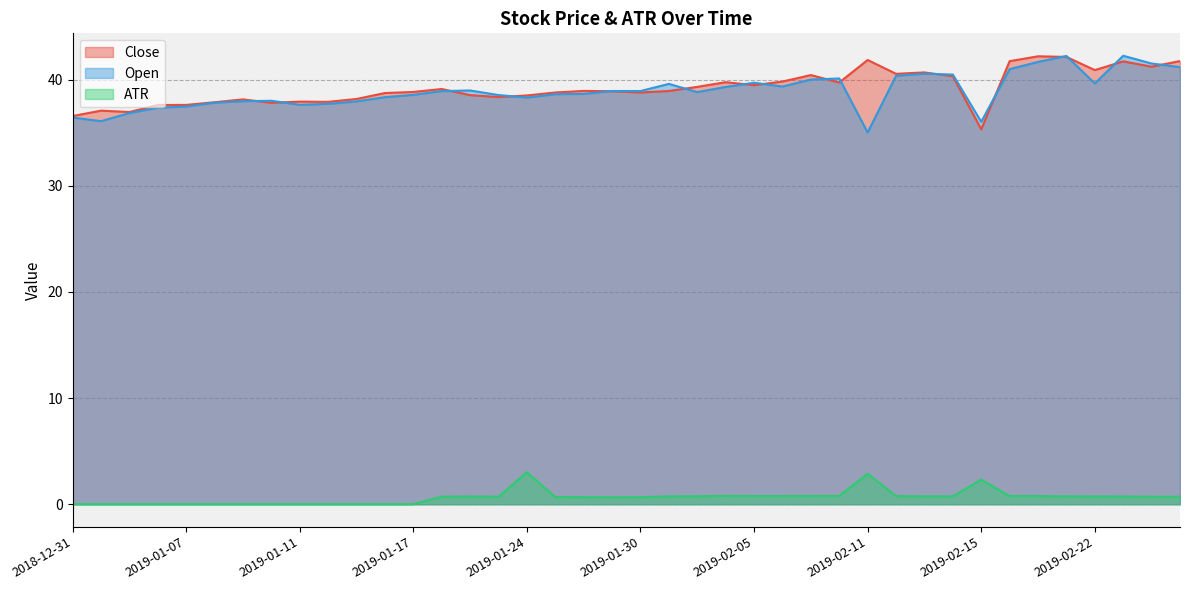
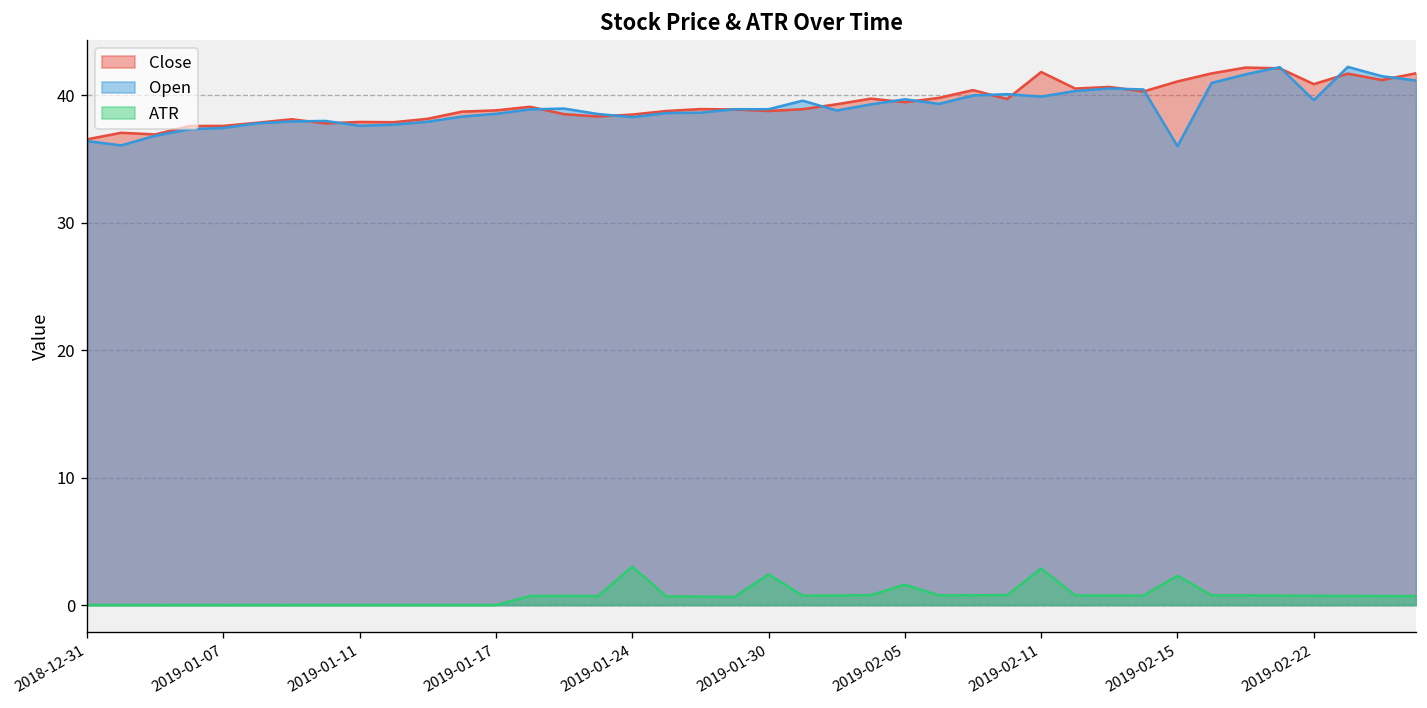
  {
    "Close": {
      "2019-01-11": 37.9,
      "2019-01-17": 38.8,
      "2019-02-11": 41.8,
-     "2019-02-15": 35.3,
+     "2019-02-15": 41.1,
      "2019-02-22": 40.9
    },
    "Open": {
      "2019-01-11": 37.6,
      "2019-01-17": 38.6,
-     "2019-02-11": 35.0,
+     "2019-02-11": 39.9,
      "2019-02-15": 36.0,
      "2019-02-22": 39.6
    },
    "ATR": {
      "2018-12-31": 0.0,
      "2019-01-07": 0.0,
      "2019-01-11": 0.0,
      "2019-01-17": 0.0,
      "2019-01-24": 3.0,
-     "2019-01-30": 0.7,
-     "2019-02-05": 0.8,
+     "2019-01-30": 2.4,
+     "2019-02-05": 1.6,
      "2019-02-11": 2.9,
      "2019-02-15": 2.3,
      "2019-02-22": 0.7
    }
  }
